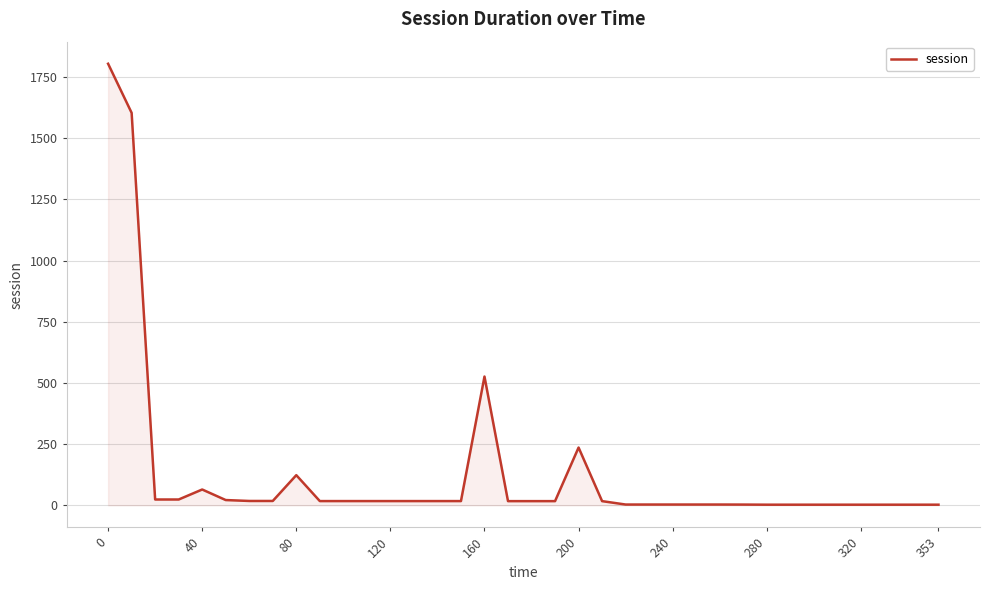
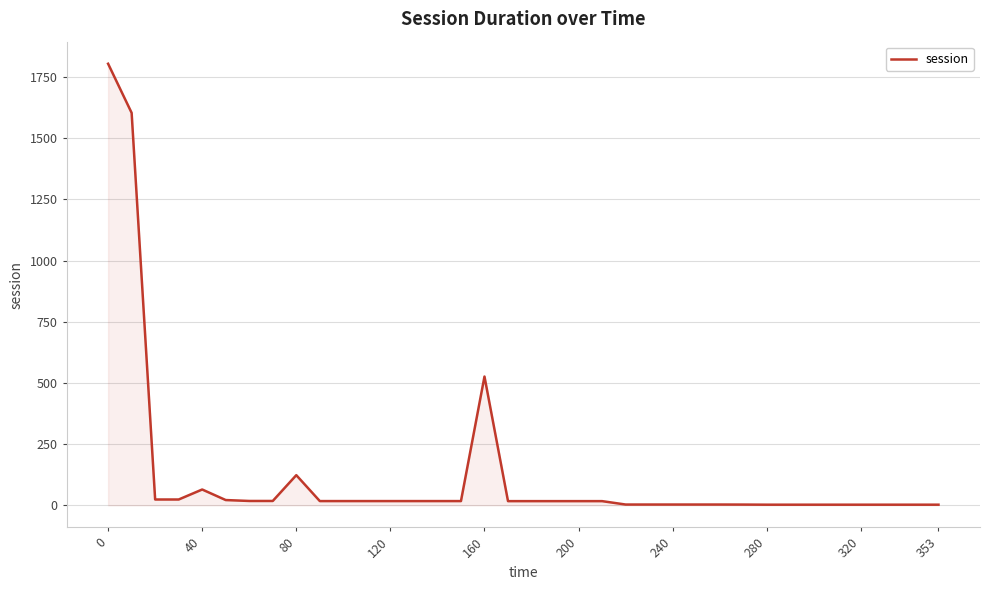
  {
    "0": 1800,
    "40": 60,
    "80": 120,
    "120": 20,
    "160": 530,
-   "200": 240,
+   "200": 20,
    "240": 0,
    "280": 0,
    "320": 0,
    "353": 0
  }
